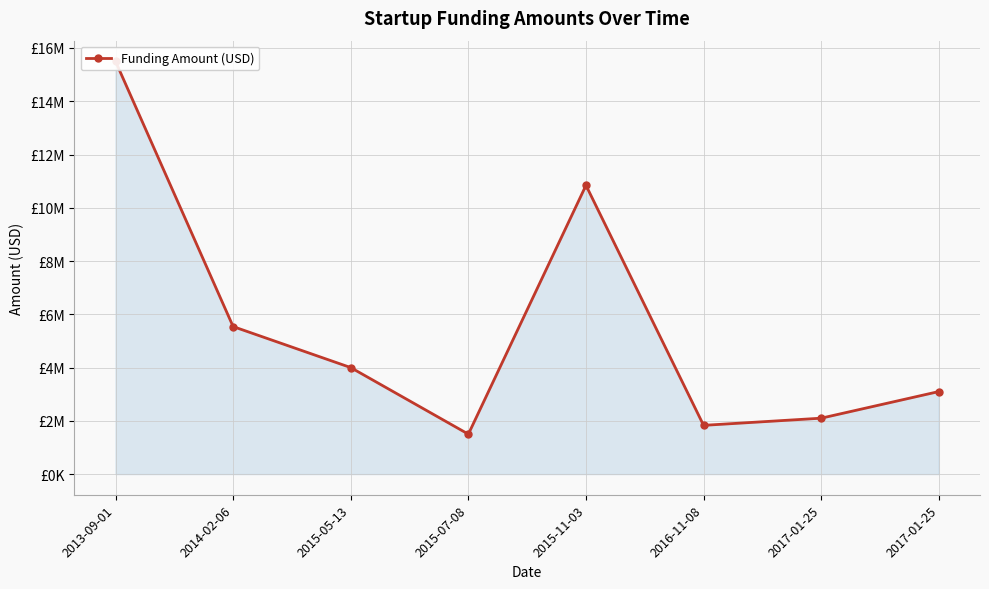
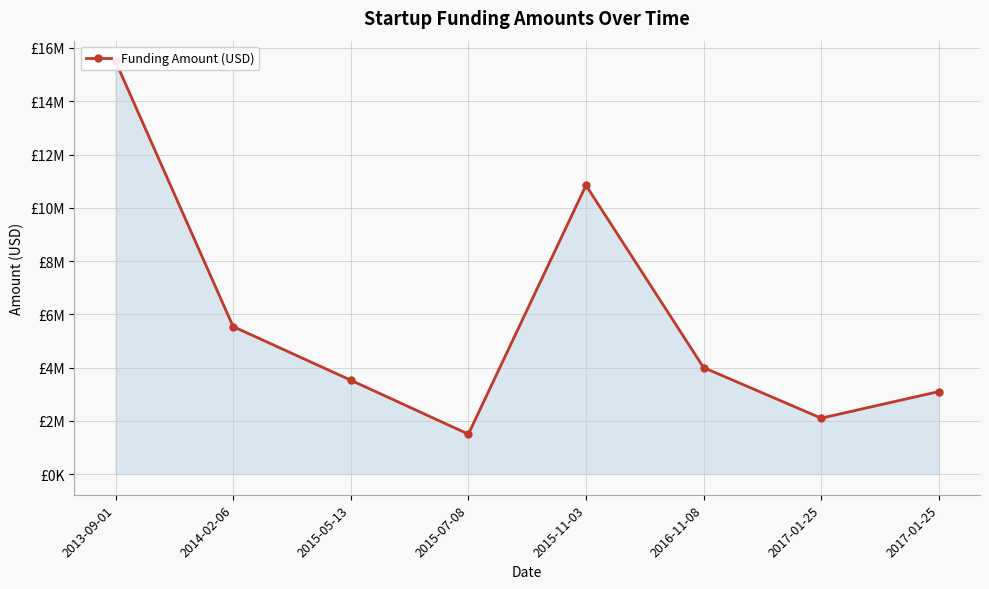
  {
    "2014-02-06": "£5500000",
-   "2015-05-13": "£4000000",
+   "2015-05-13": "£3500000",
    "2015-07-08": "£1500000",
    "2015-11-03": "£10800000",
-   "2016-11-08": "£1800000"
+   "2016-11-08": "£4000000"
  }
